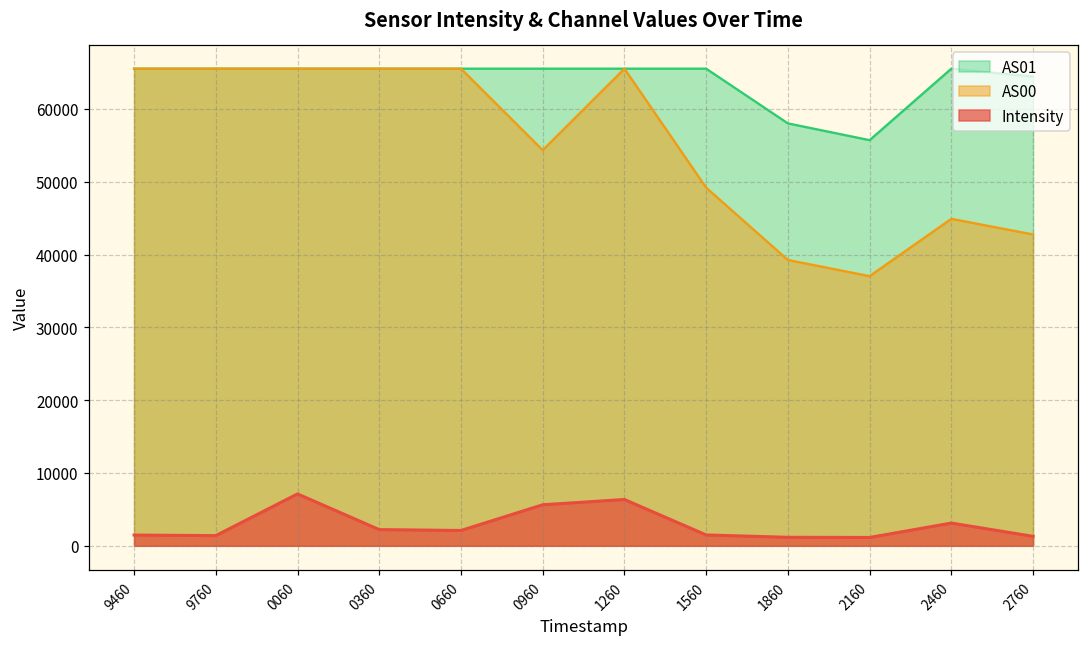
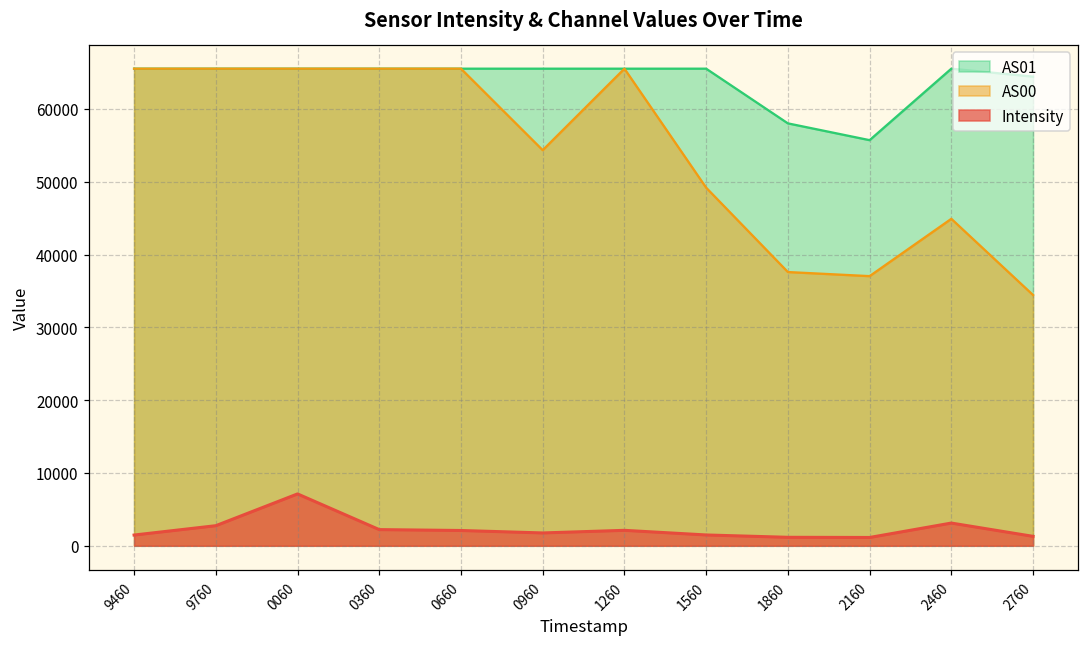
  {
    "AS01": {
      "0960": 66000,
      "1560": 66000,
      "1860": 58000,
      "2160": 56000,
      "2460": 66000
    },
    "AS00": {
      "0960": 54000,
      "1560": 49000,
-     "1860": 39000,
+     "1860": 38000,
      "2160": 37000,
      "2460": 45000,
-     "2760": 43000
+     "2760": 34000
    },
    "Intensity": {
      "9460": 1000,
-     "9760": 1000,
+     "9760": 3000,
      "0060": 7000,
      "0360": 2000,
      "0660": 2000,
-     "0960": 6000,
-     "1260": 6000,
+     "0960": 2000,
+     "1260": 2000,
      "1560": 1000,
      "1860": 1000,
      "2160": 1000,
      "2460": 3000,
      "2760": 1000
    }
  }
